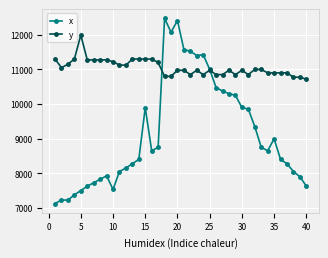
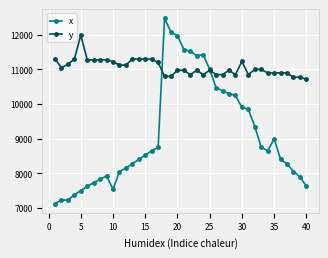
  {
    "x": {
      "5": 7500,
      "10": 7500,
-     "15": 9900,
-     "20": 12400,
+     "15": 8500,
+     "20": 12000,
      "30": 9900,
      "35": 9000,
      "40": 7600
    },
    "y": {
      "5": 12000,
      "10": 11200,
      "15": 11300,
      "20": 11000,
-     "30": 11000,
+     "30": 11200,
      "35": 10900,
      "40": 10700
    }
  }
